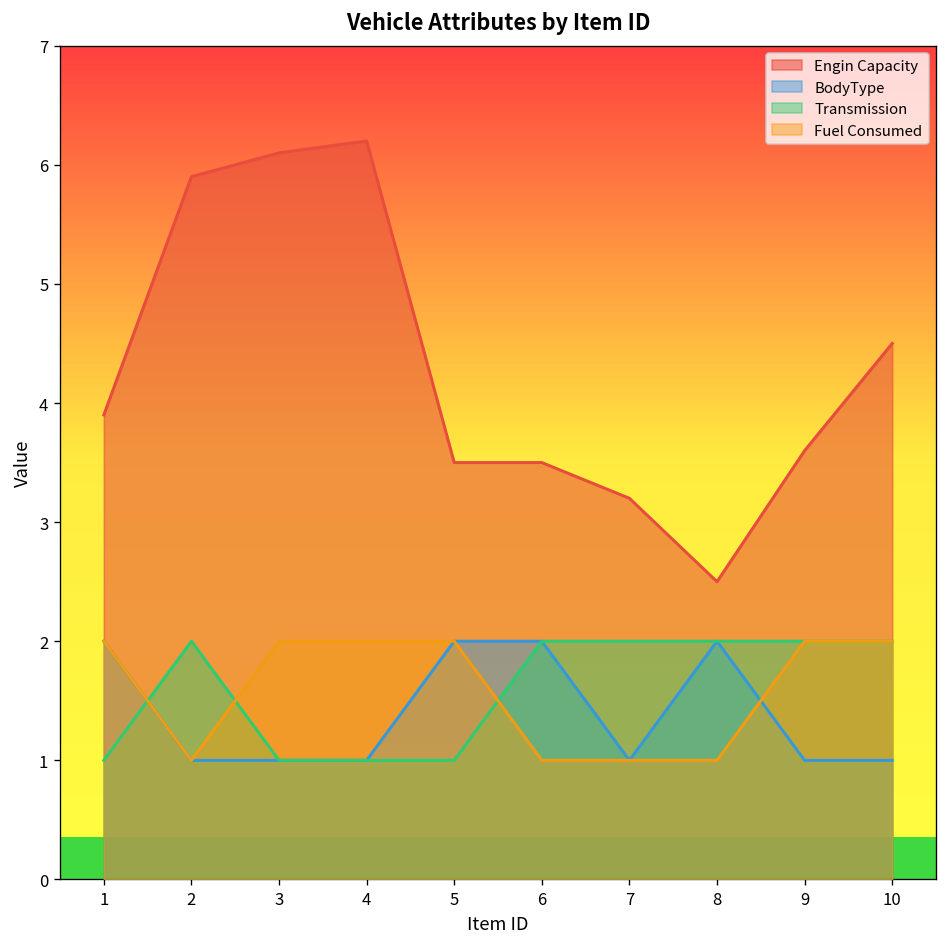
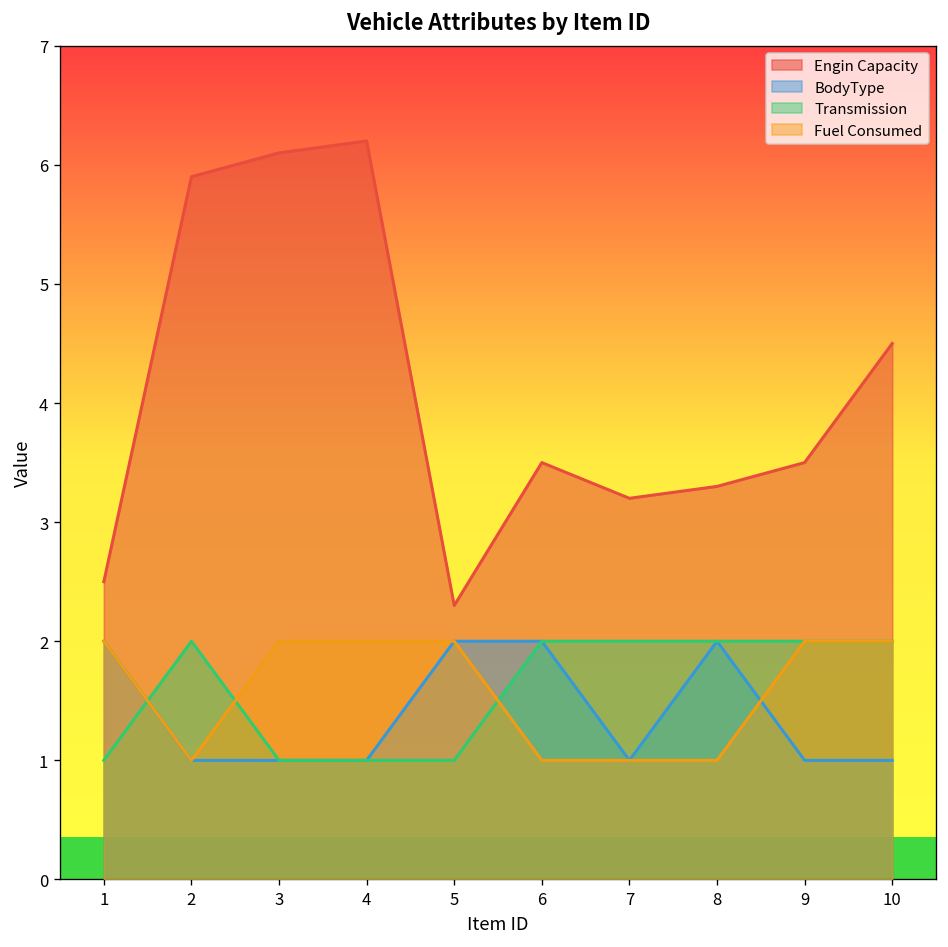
  {
    "Engin Capacity": {
-     "1": 3.9,
+     "1": 2.5,
      "2": 5.9,
      "3": 6.1,
      "4": 6.2,
-     "5": 3.5,
+     "5": 2.3,
      "6": 3.5,
      "7": 3.2,
-     "8": 2.5,
-     "9": 3.6,
+     "8": 3.3,
+     "9": 3.5,
      "10": 4.5
    },
    "BodyType": {
      "9": 1.0,
      "10": 1.0
    },
    "Transmission": {
      "1": 1.0,
      "2": 2.0,
      "5": 1.0,
      "7": 2.0
    },
    "Fuel Consumed": {
      "3": 2.0,
      "4": 2.0,
      "6": 1.0,
      "8": 1.0
    }
  }
